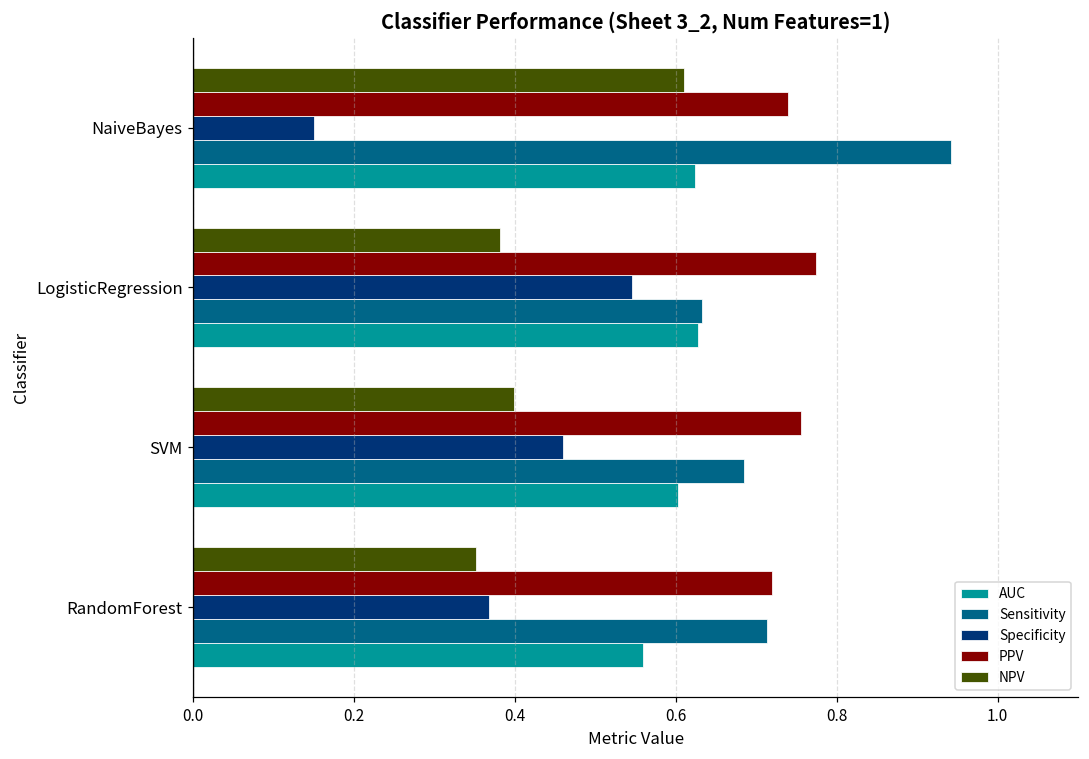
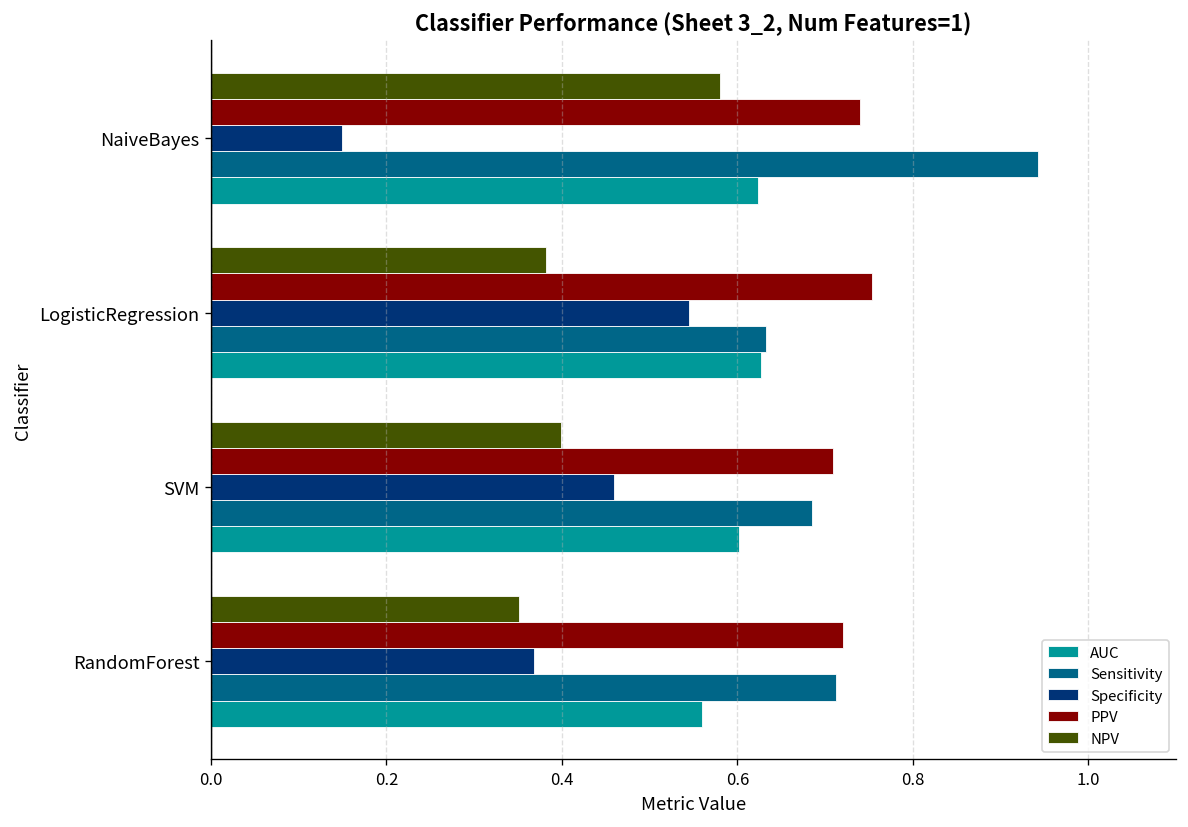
  {
    "PPV": {
      "NaiveBayes": 0.74,
-     "LogisticRegression": 0.77,
-     "SVM": 0.76,
+     "LogisticRegression": 0.75,
+     "SVM": 0.71,
      "RandomForest": 0.72
    },
    "NPV": {
-     "NaiveBayes": 0.61,
+     "NaiveBayes": 0.58,
      "LogisticRegression": 0.38,
      "SVM": 0.40,
      "RandomForest": 0.35
    }
  }
